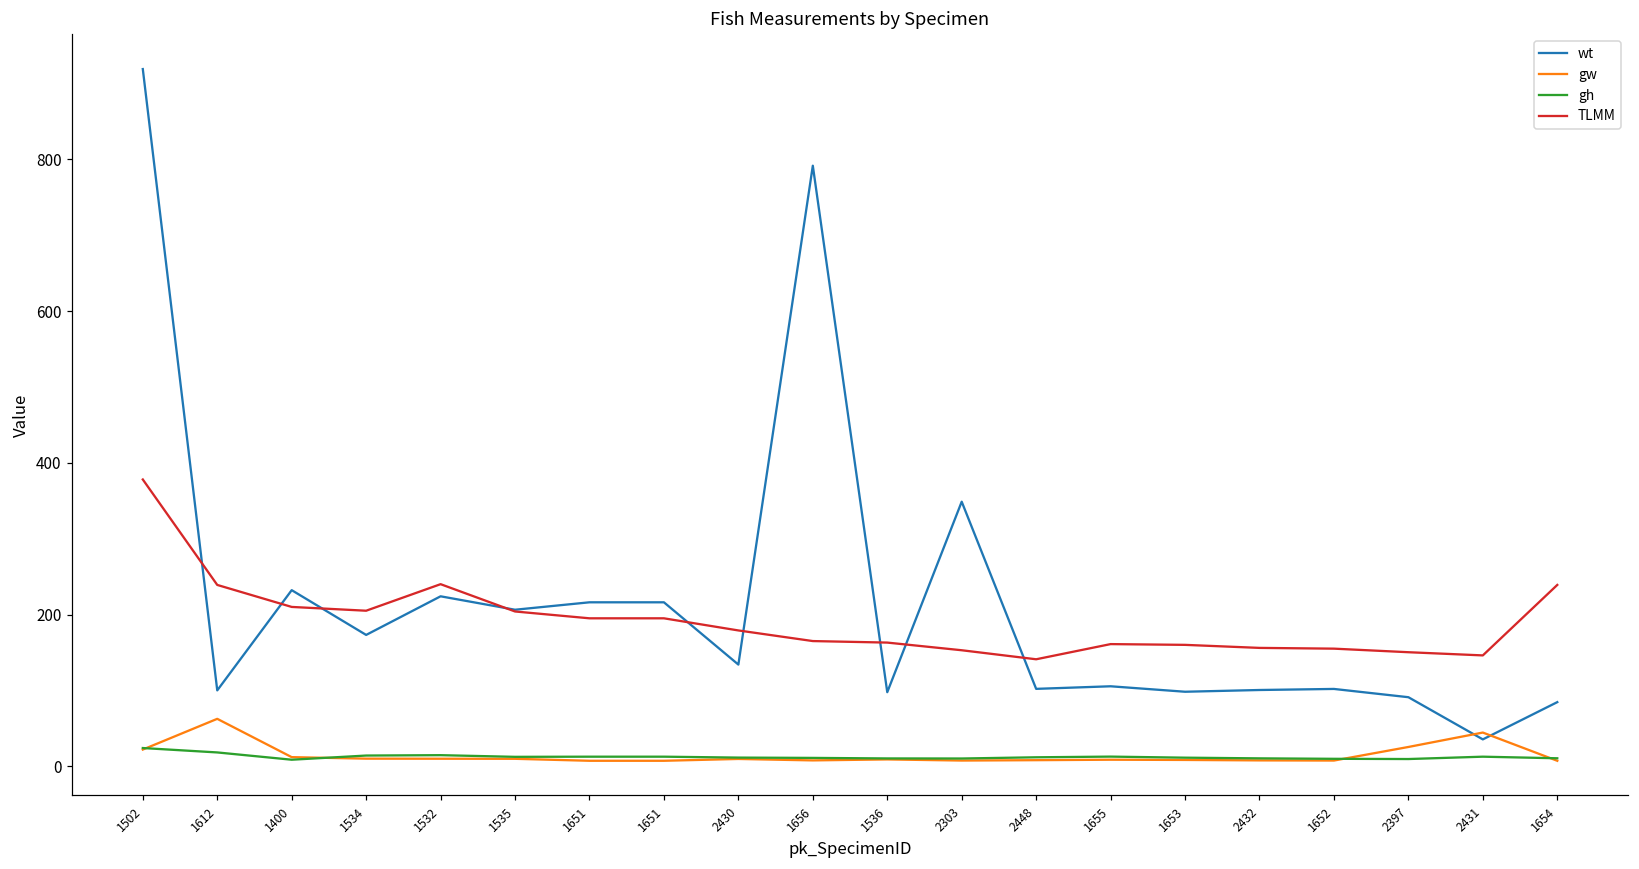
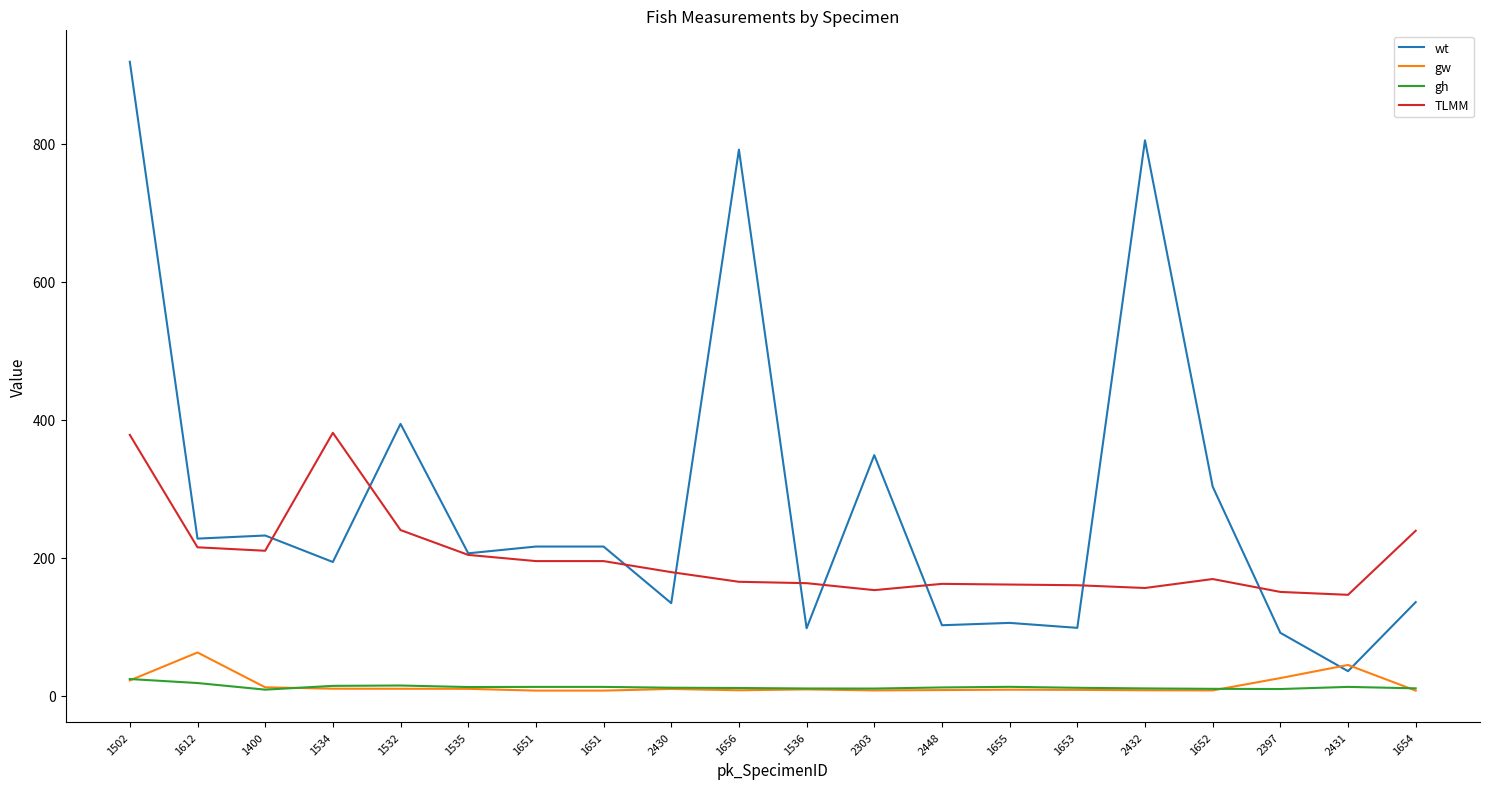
  {
    "wt": {
      "1502": 920,
-     "1612": 100,
+     "1612": 230,
      "1400": 230,
-     "1534": 170,
-     "1532": 220,
+     "1534": 190,
+     "1532": 390,
      "2430": 130,
      "1656": 790,
      "1536": 100,
      "2303": 350,
      "2448": 100,
      "1655": 110,
      "1653": 100,
-     "2432": 100,
-     "1652": 100,
+     "2432": 810,
+     "1652": 300,
      "2397": 90,
      "2431": 40,
-     "1654": 80
+     "1654": 140
    },
    "gw": {
      "1612": 60,
      "1534": 10,
      "1532": 10,
      "2448": 10,
      "1655": 10,
      "2397": 30,
      "2431": 40
    },
    "gh": {
      "1612": 20,
      "1534": 10,
      "1532": 10,
      "2448": 10,
      "1655": 10,
      "2397": 10,
      "2431": 10
    },
    "TLMM": {
      "1502": 380,
-     "1612": 240,
+     "1612": 220,
      "1400": 210,
-     "1534": 210,
+     "1534": 380,
      "1532": 240,
      "2430": 180,
      "1656": 170,
      "1536": 160,
      "2303": 150,
-     "2448": 140,
+     "2448": 160,
      "1655": 160,
      "1653": 160,
      "2432": 160,
-     "1652": 160,
+     "1652": 170,
      "2397": 150,
      "2431": 150,
      "1654": 240
    }
  }
